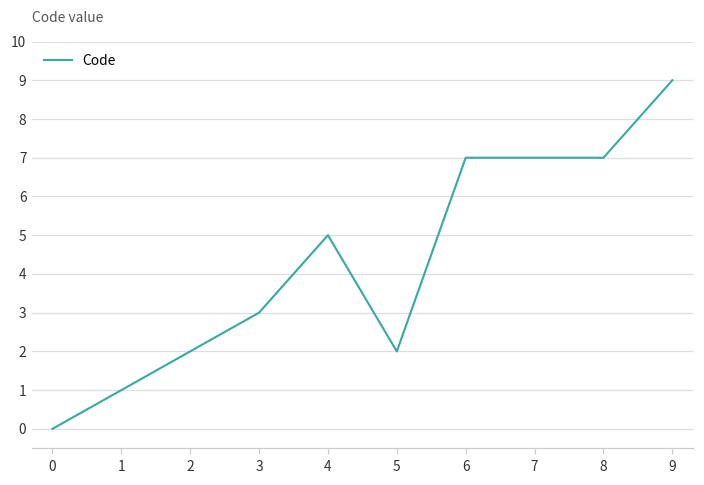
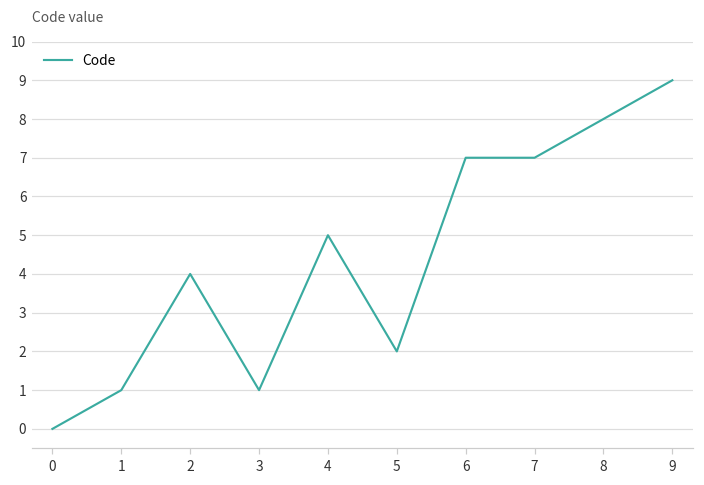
  {
    "0": 0,
    "1": 1,
-   "2": 2,
-   "3": 3,
+   "2": 4,
+   "3": 1,
    "4": 5,
    "5": 2,
    "6": 7,
    "7": 7,
-   "8": 7,
+   "8": 8,
    "9": 9
  }
